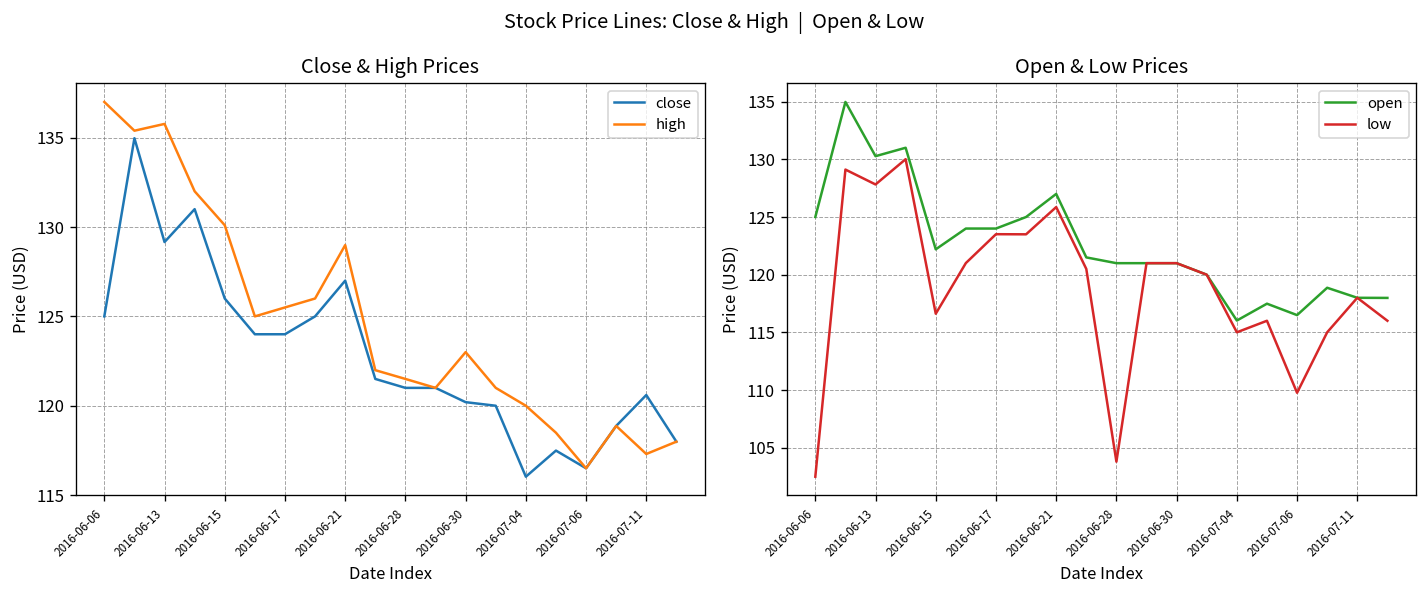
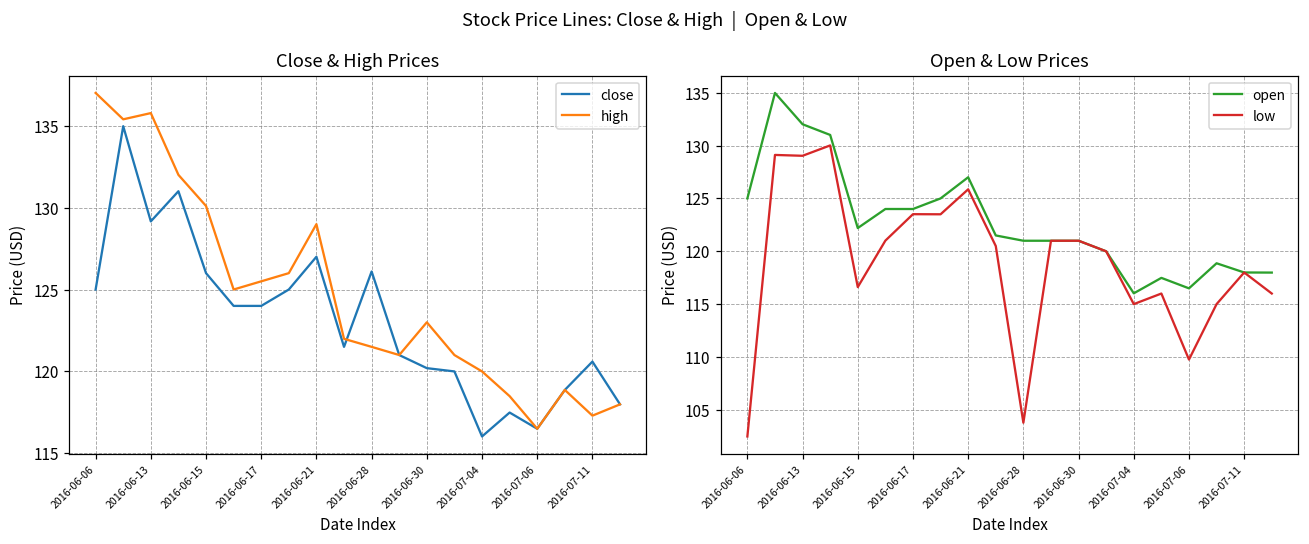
  {
    "Close & High Prices": {
      "close": {
        "2016-06-06": 125.0,
        "2016-06-13": 129.2,
        "2016-06-15": 126.0,
        "2016-06-17": 124.0,
        "2016-06-21": 127.0,
-       "2016-06-28": 121.0,
+       "2016-06-28": 126.1,
        "2016-06-30": 120.2,
        "2016-07-04": 116.0,
        "2016-07-11": 120.6
      },
      "high": {
        "2016-06-06": 137.0,
        "2016-06-13": 135.8,
        "2016-06-15": 130.1,
        "2016-06-17": 125.5,
        "2016-06-21": 129.0,
        "2016-06-28": 121.5,
        "2016-06-30": 123.0,
        "2016-07-04": 120.0,
        "2016-07-11": 117.3
      }
    },
    "Open & Low Prices": {
      "open": {
        "2016-06-06": 125,
-       "2016-06-13": 130,
+       "2016-06-13": 132,
        "2016-06-15": 122,
        "2016-06-17": 124,
        "2016-06-21": 127,
        "2016-06-28": 121,
        "2016-07-04": 116,
        "2016-07-06": 117
      },
      "low": {
        "2016-06-06": 103,
-       "2016-06-13": 128,
+       "2016-06-13": 129,
        "2016-06-15": 117,
        "2016-06-17": 124,
        "2016-06-21": 126,
        "2016-06-28": 104,
        "2016-07-04": 115,
        "2016-07-06": 110
      }
    }
  }
